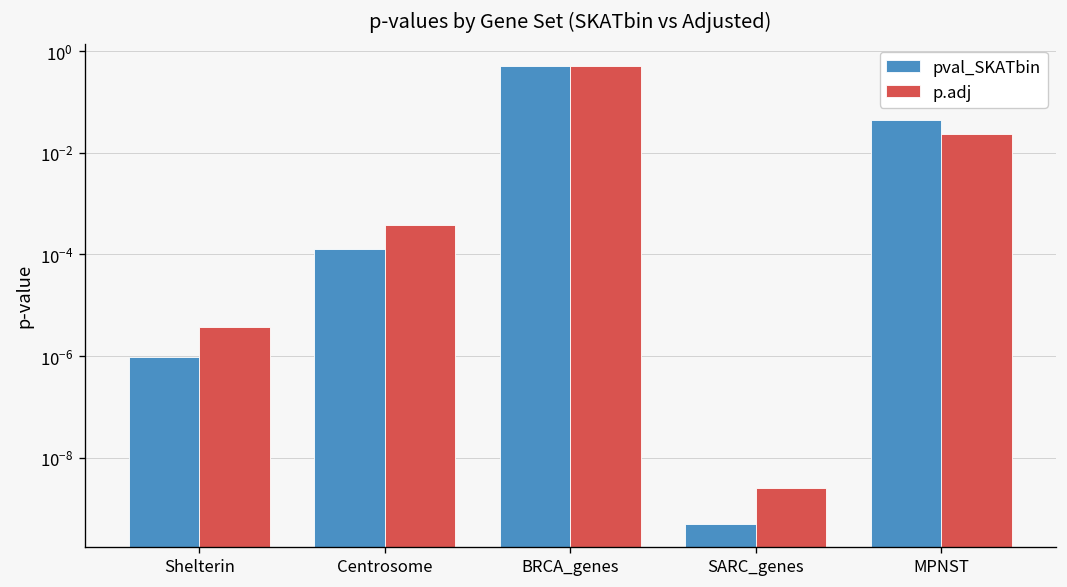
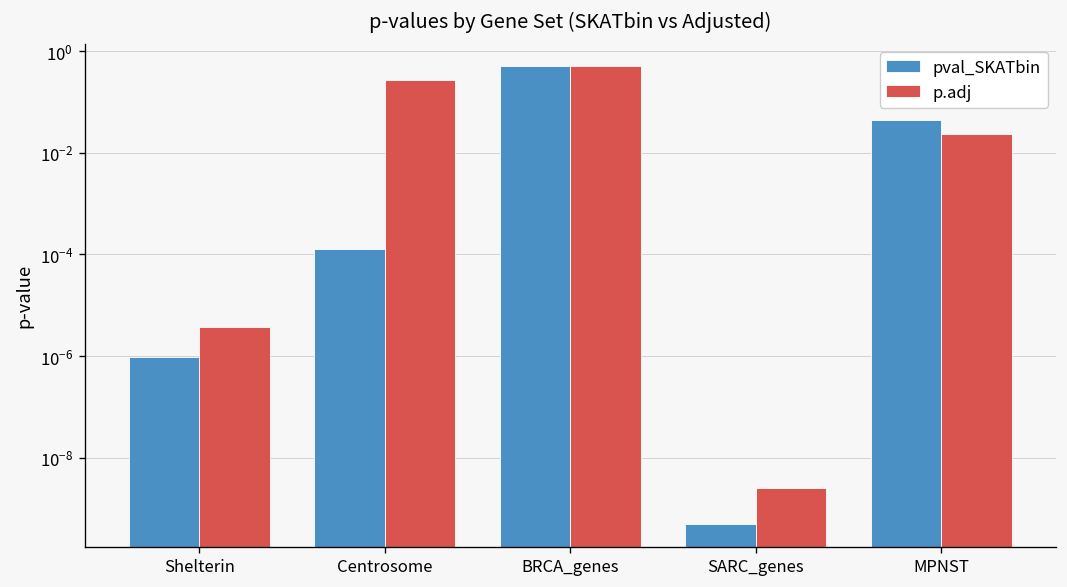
  {
    "pval_SKATbin": {
      "Shelterin": 0.0000010,
      "Centrosome": 0.00013,
      "BRCA_genes": 0.5,
      "SARC_genes": 0.0000000005,
      "MPNST": 0.04
    },
    "p.adj": {
      "Shelterin": 0.000004,
-     "Centrosome": 0.0004,
+     "Centrosome": 0.3,
      "BRCA_genes": 0.5,
      "SARC_genes": 0.000000003,
      "MPNST": 0.02
    }
  }
